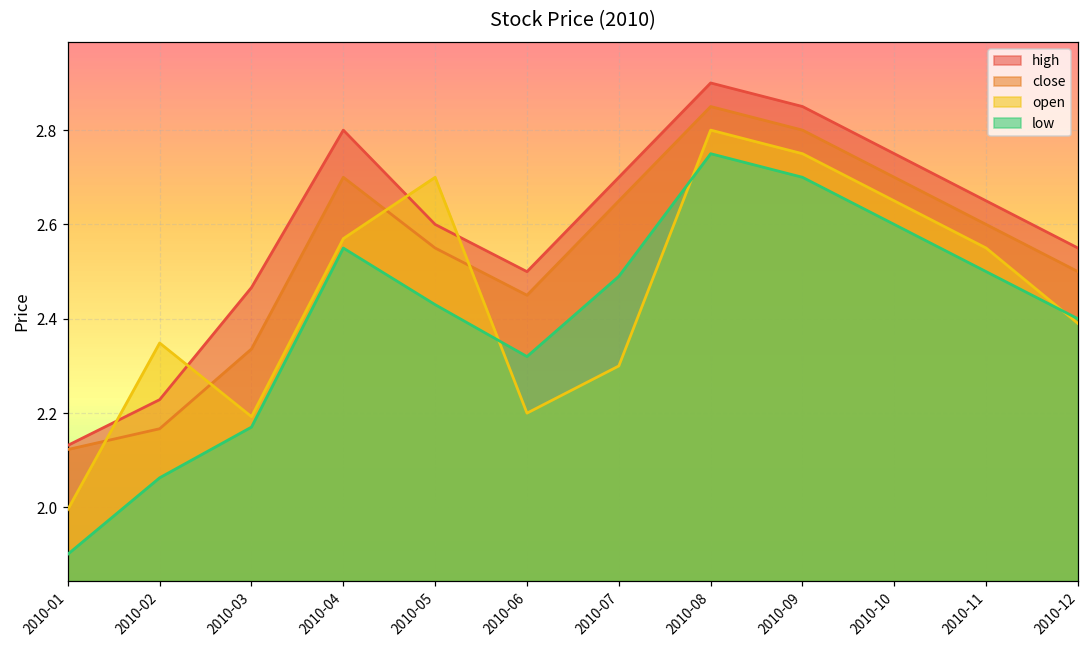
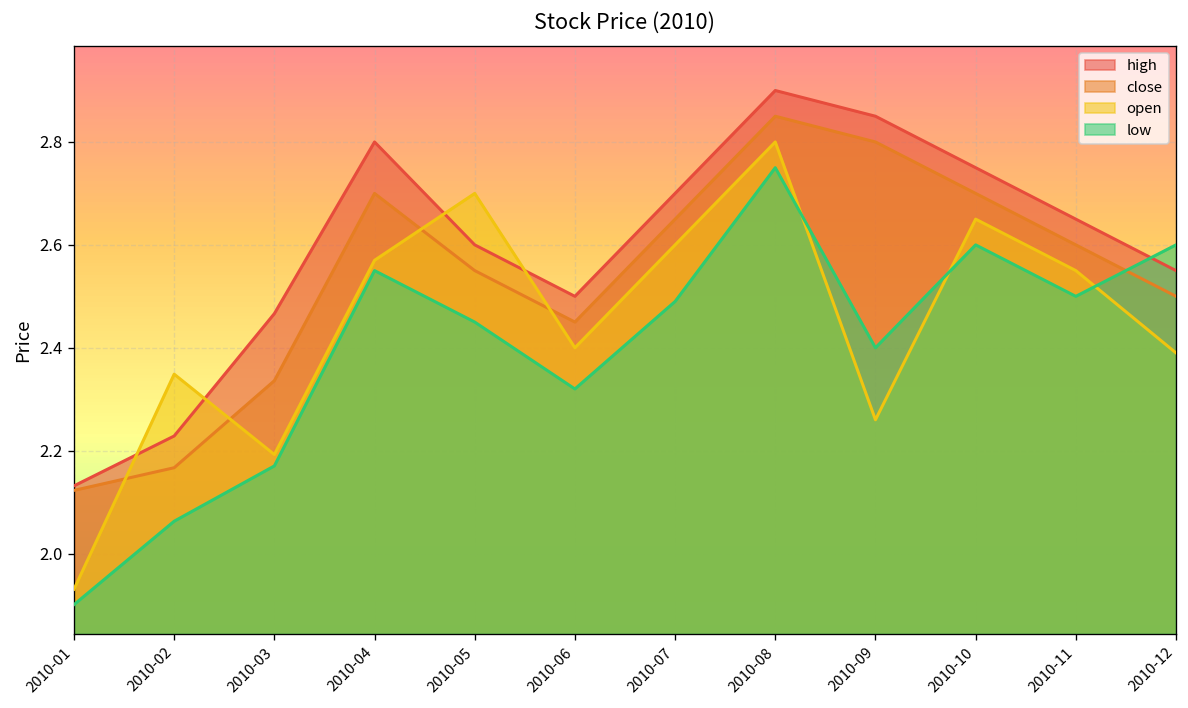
  {
    "open": {
-     "2010-01": 2.00,
+     "2010-01": 1.93,
      "2010-02": 2.35,
      "2010-03": 2.19,
      "2010-04": 2.57,
      "2010-05": 2.70,
-     "2010-06": 2.2,
-     "2010-07": 2.3,
+     "2010-06": 2.4,
+     "2010-07": 2.6,
      "2010-08": 2.80,
-     "2010-09": 2.75,
+     "2010-09": 2.26,
      "2010-10": 2.65,
      "2010-11": 2.55,
      "2010-12": 2.39
    },
    "low": {
      "2010-01": 1.90,
      "2010-02": 2.06,
      "2010-03": 2.17,
      "2010-04": 2.55,
-     "2010-05": 2.43,
+     "2010-05": 2.45,
      "2010-06": 2.32,
      "2010-07": 2.49,
      "2010-08": 2.75,
-     "2010-09": 2.7,
+     "2010-09": 2.4,
      "2010-10": 2.60,
      "2010-11": 2.50,
-     "2010-12": 2.4
+     "2010-12": 2.6
    }
  }
